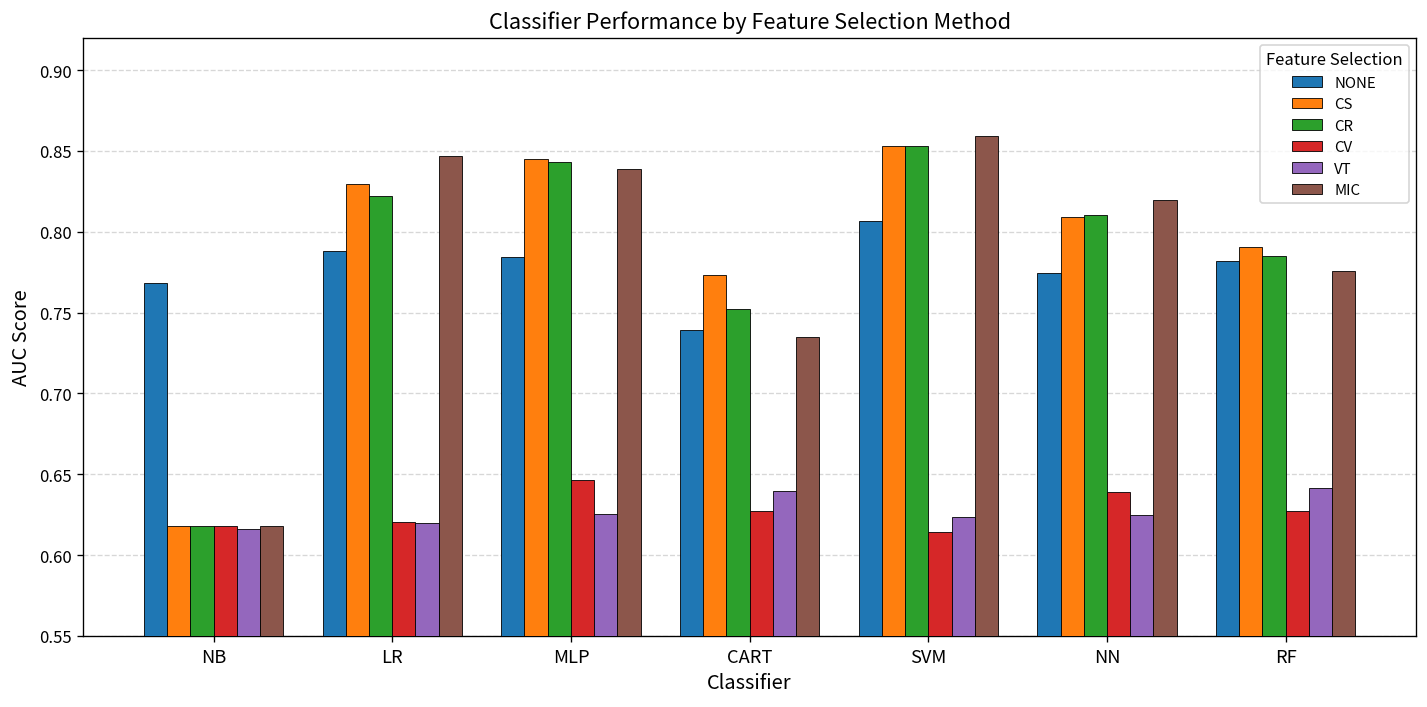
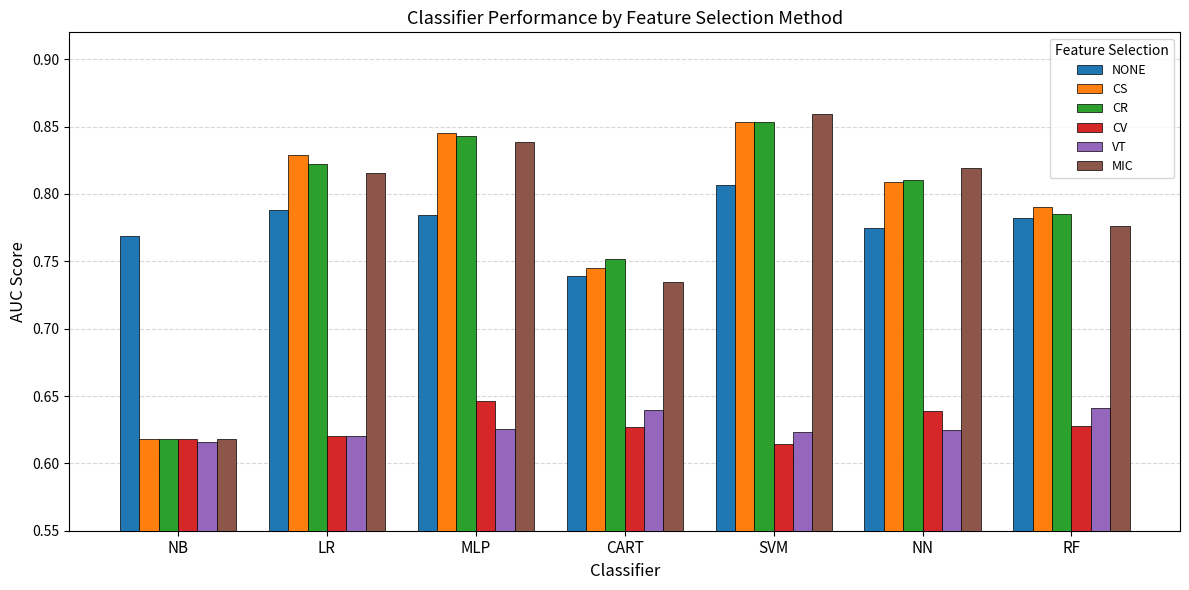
  {
    "NONE": {
      "NB": 0.768,
      "LR": 0.788,
      "MLP": 0.784,
      "CART": 0.739,
      "SVM": 0.807,
      "NN": 0.775,
      "RF": 0.782
    },
    "CS": {
      "NB": 0.618,
      "LR": 0.829,
      "MLP": 0.845,
-     "CART": 0.773,
+     "CART": 0.745,
      "SVM": 0.853,
      "NN": 0.809,
      "RF": 0.791
    },
    "CR": {
      "NB": 0.618,
      "LR": 0.822,
      "MLP": 0.843,
      "CART": 0.752,
      "SVM": 0.853,
      "NN": 0.810,
      "RF": 0.785
    },
    "CV": {
      "NB": 0.618,
      "LR": 0.620,
      "MLP": 0.646,
      "CART": 0.627,
      "SVM": 0.614,
      "NN": 0.639,
      "RF": 0.627
    },
    "VT": {
      "NB": 0.616,
      "LR": 0.620,
      "MLP": 0.625,
      "CART": 0.640,
      "SVM": 0.623,
      "NN": 0.625,
      "RF": 0.641
    },
    "MIC": {
      "NB": 0.618,
-     "LR": 0.847,
+     "LR": 0.815,
      "MLP": 0.839,
      "CART": 0.735,
      "SVM": 0.859,
      "NN": 0.820,
      "RF": 0.776
    }
  }
